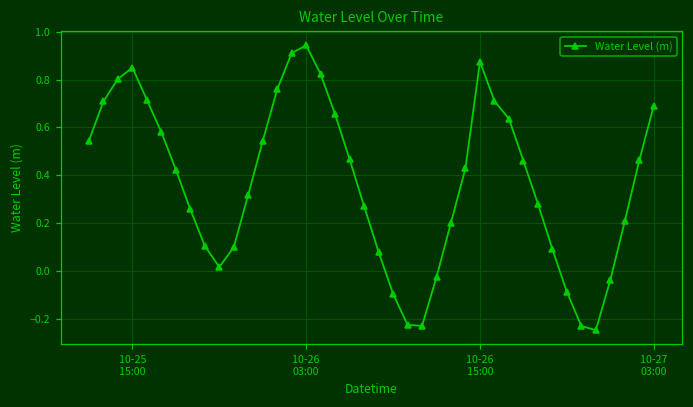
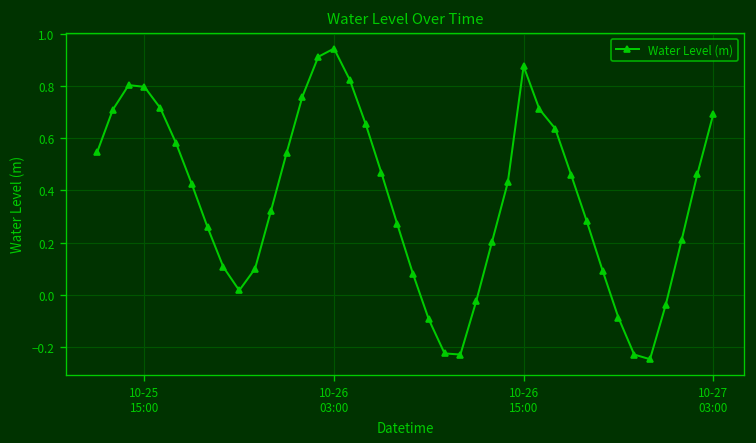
  {
-   "10-25 15:00": 0.85,
+   "10-25 15:00": 0.80,
    "10-26 03:00": 0.94,
    "10-26 15:00": 0.88,
    "10-27 03:00": 0.69
  }
